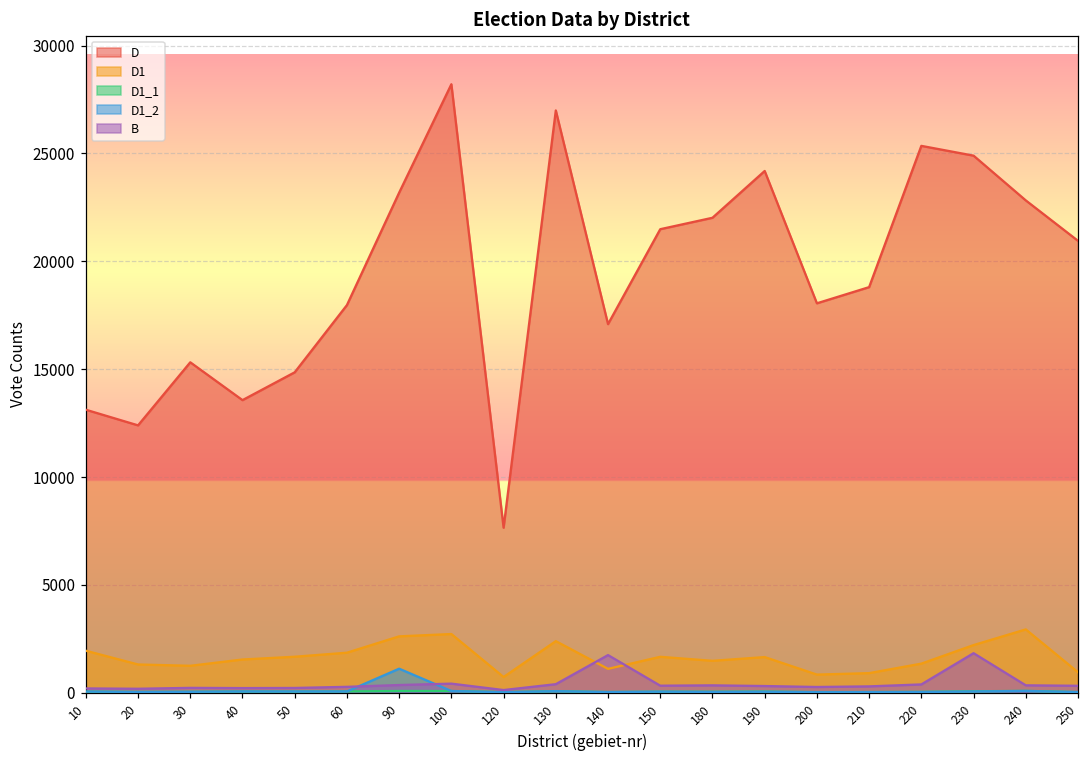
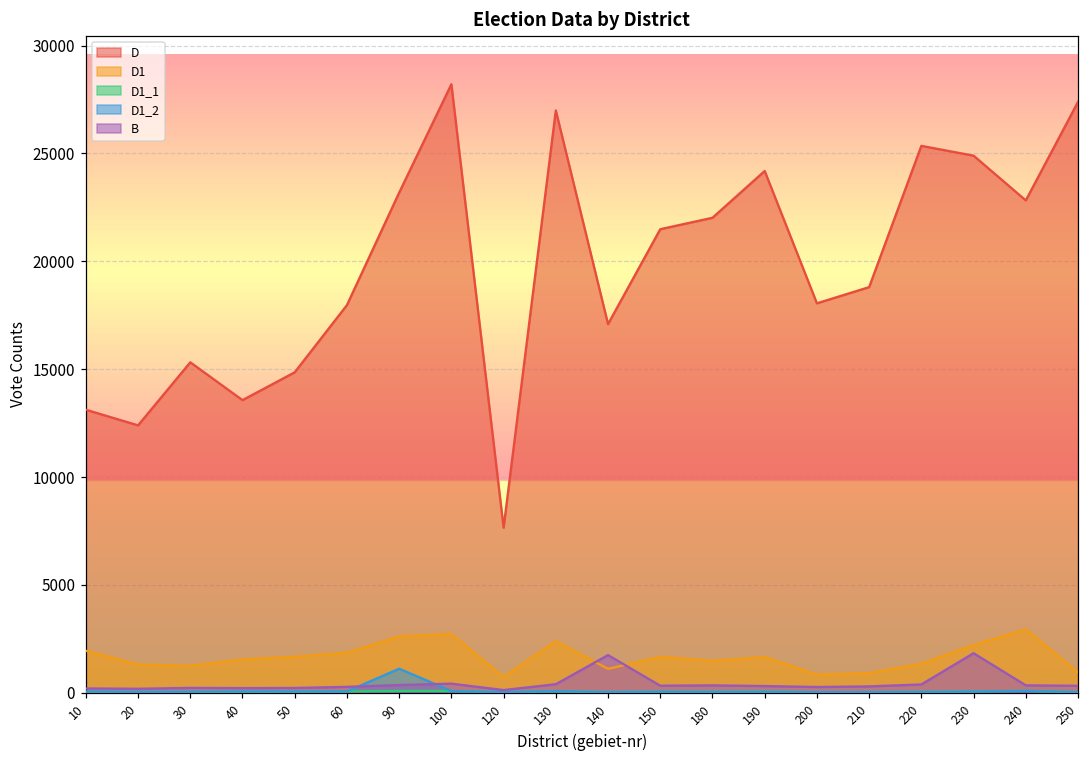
  {
    "D": {
      "10": 13100,
      "20": 12400,
      "30": 15300,
      "40": 13600,
      "50": 14900,
      "60": 18000,
      "90": 23200,
      "100": 28200,
      "120": 7700,
      "130": 27000,
      "140": 17100,
      "150": 21500,
      "180": 22000,
      "190": 24200,
      "200": 18100,
      "210": 18800,
      "220": 25400,
      "230": 24900,
      "240": 22800,
-     "250": 21000
+     "250": 27400
    },
    "D1": {
      "10": 1900,
      "20": 1300,
      "30": 1200,
      "40": 1500,
      "50": 1700,
      "60": 1900,
      "90": 2600,
      "100": 2700,
      "120": 700,
      "130": 2400,
      "140": 1100,
      "150": 1700,
      "180": 1500,
      "190": 1700,
      "200": 800,
      "210": 900,
      "220": 1300,
      "230": 2200,
      "240": 2900,
      "250": 900
    },
    "D1_1": {
      "90": 100
    },
    "D1_2": {
      "90": 1100
    },
    "B": {
      "10": 200,
      "20": 200,
      "30": 200,
      "40": 200,
      "50": 200,
      "60": 300,
      "90": 400,
      "100": 400,
      "130": 400,
      "140": 1700,
      "150": 300,
      "180": 300,
      "190": 300,
      "200": 300,
      "210": 300,
      "220": 400,
      "230": 1800,
      "240": 300,
      "250": 300
    }
  }
